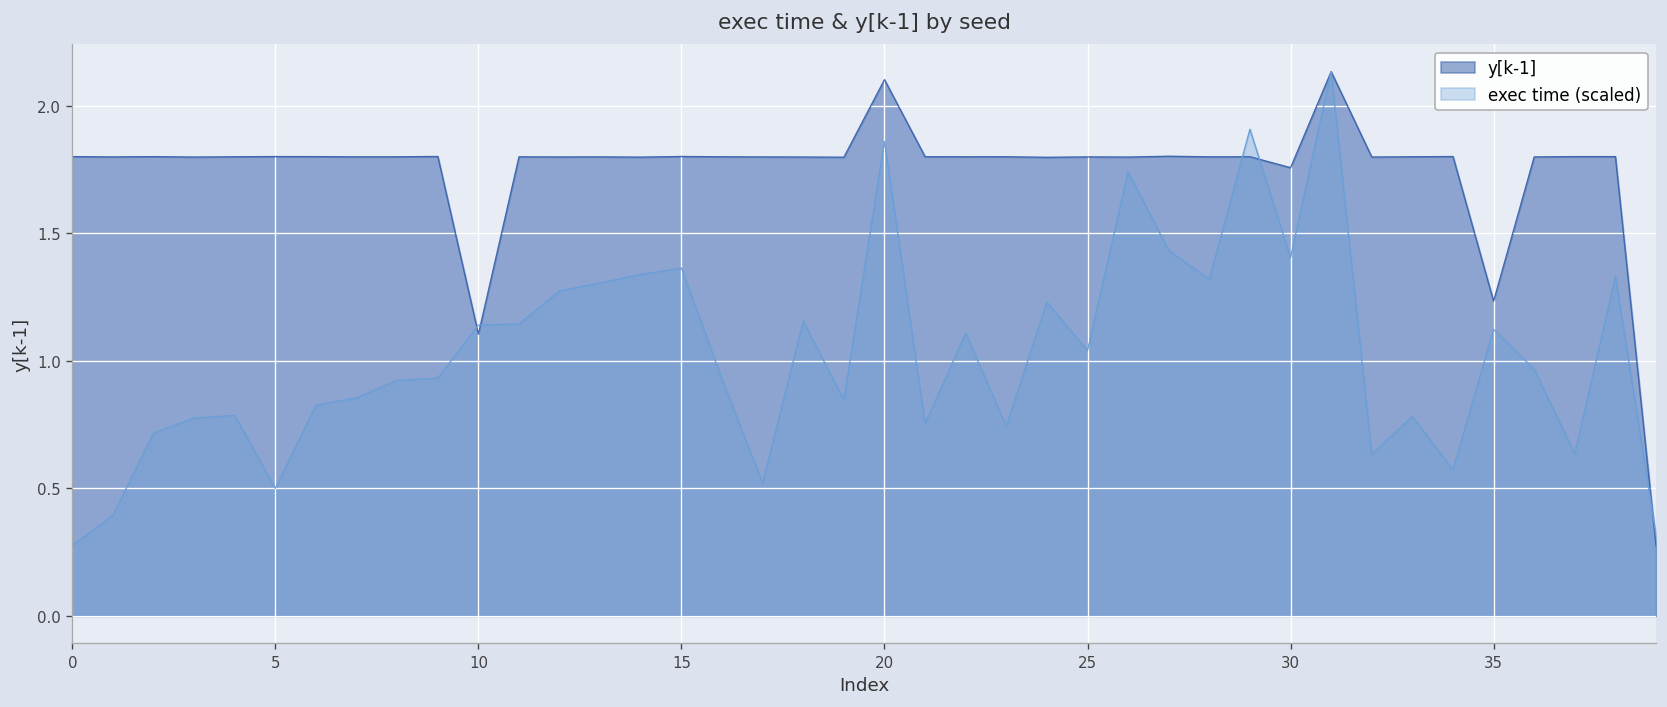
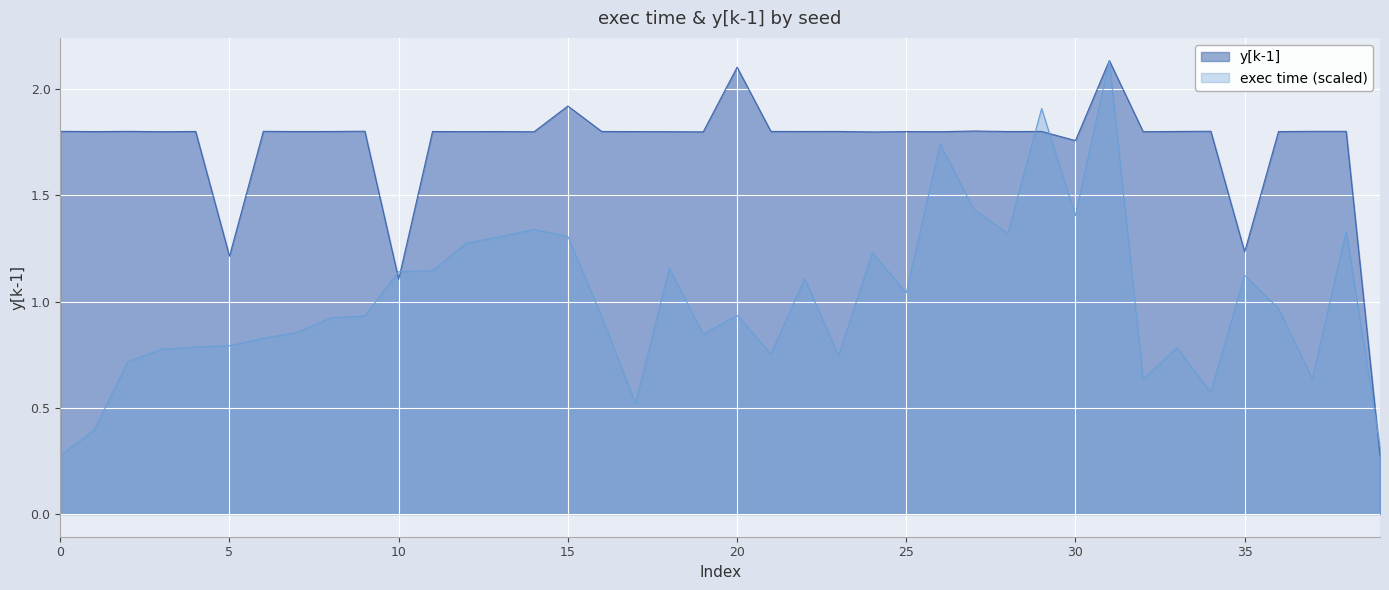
  {
    "y[k-1]": {
      "0": 1.80,
-     "5": 1.80,
+     "5": 1.21,
      "10": 1.10,
-     "15": 1.80,
+     "15": 1.92,
      "20": 2.10,
      "25": 1.80,
      "30": 1.76,
      "35": 1.23
    },
    "exec time (scaled)": {
      "0": 0.28,
-     "5": 0.50,
+     "5": 0.79,
      "10": 1.14,
-     "15": 1.36,
-     "20": 1.86,
+     "15": 1.31,
+     "20": 0.93,
      "25": 1.04,
      "30": 1.40,
      "35": 1.12
    }
  }
